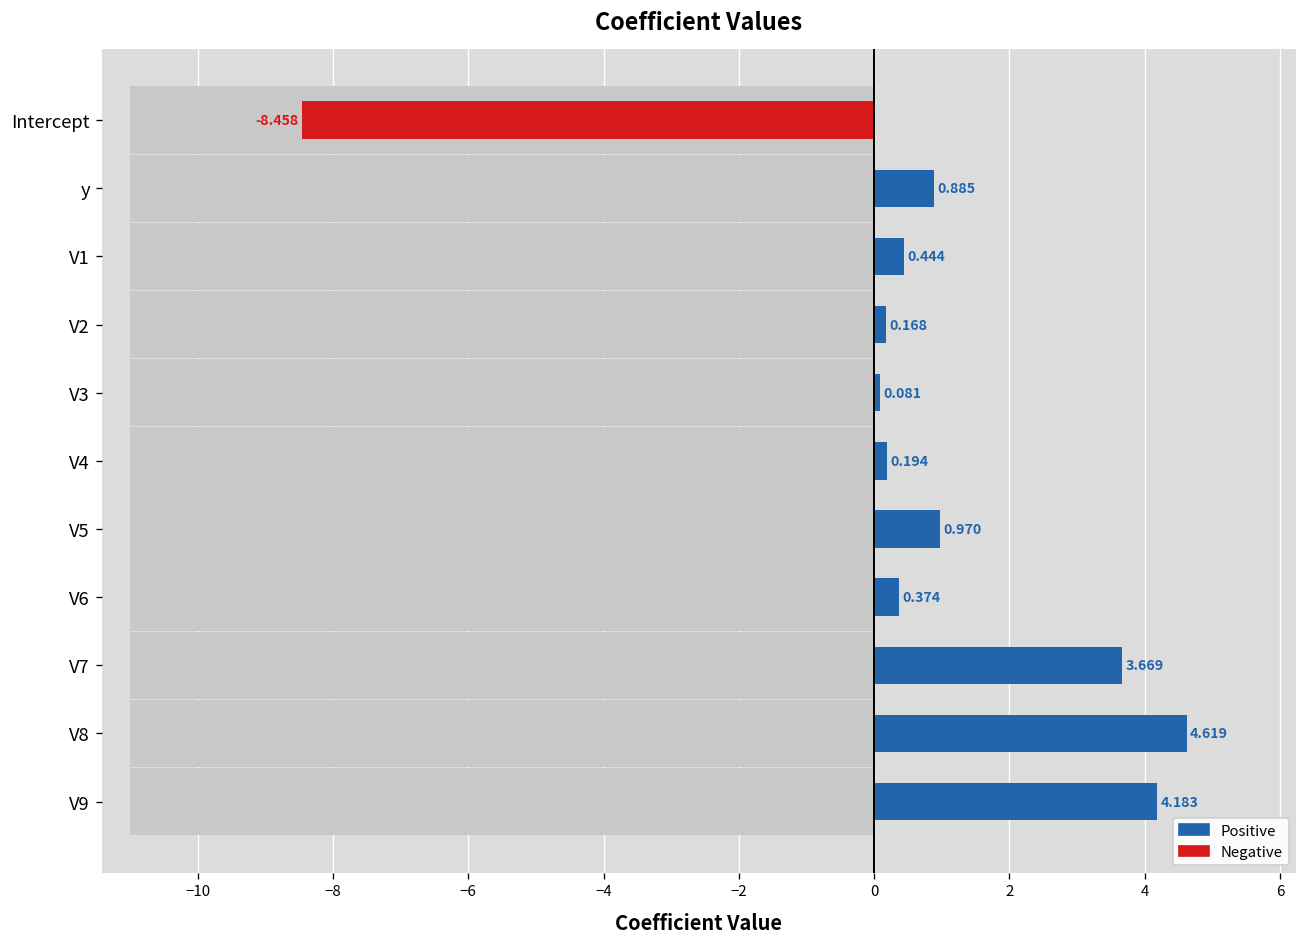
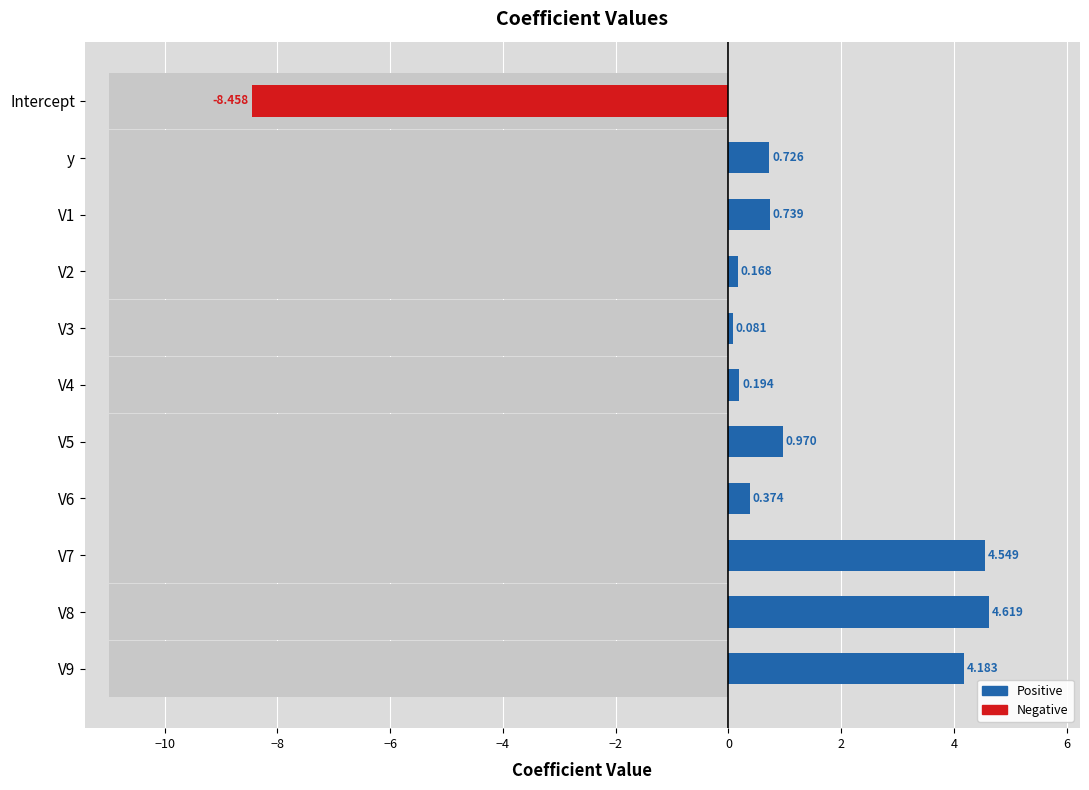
  {
    "Positive": {
-     "y": 0.885,
-     "V1": 0.444,
+     "y": 0.726,
+     "V1": 0.739,
      "V2": 0.168,
      "V3": 0.081,
      "V4": 0.194,
      "V5": 0.970,
      "V6": 0.374,
-     "V7": 3.669,
+     "V7": 4.549,
      "V8": 4.619,
      "V9": 4.183
    },
    "Negative": {
      "y": 0.0,
      "V1": 0.0,
      "V2": 0.0,
      "V3": 0.0,
      "V4": 0.0,
      "V5": 0.0,
      "V6": 0.0,
      "V7": 0.0,
      "V8": 0.0,
      "V9": 0.0
    }
  }
